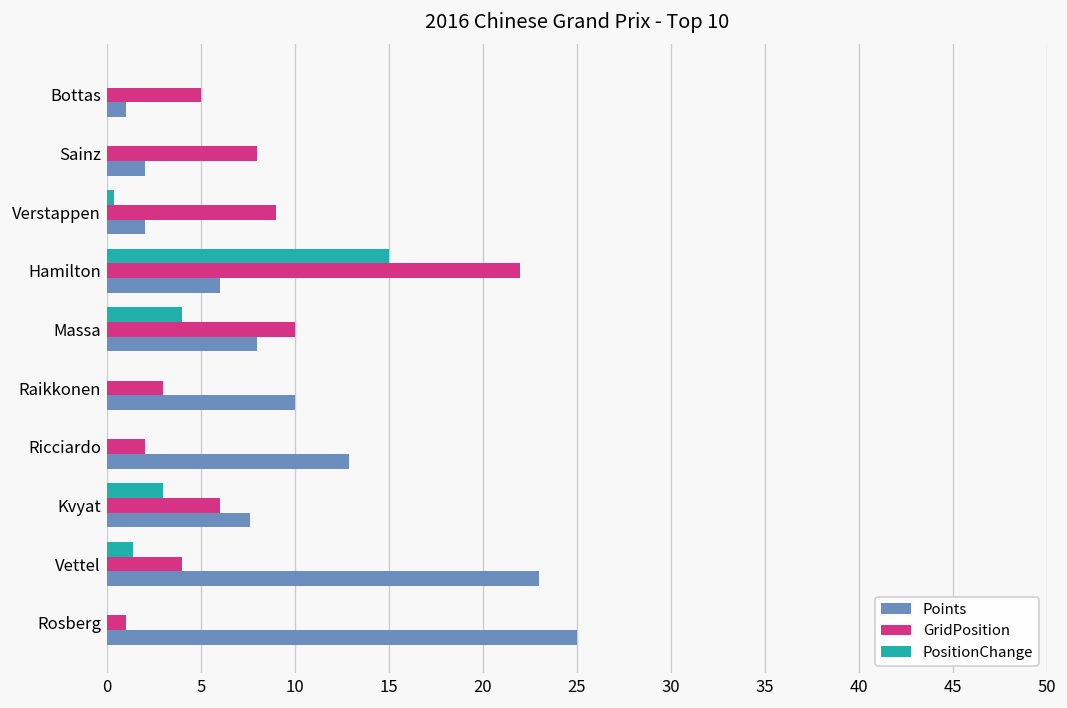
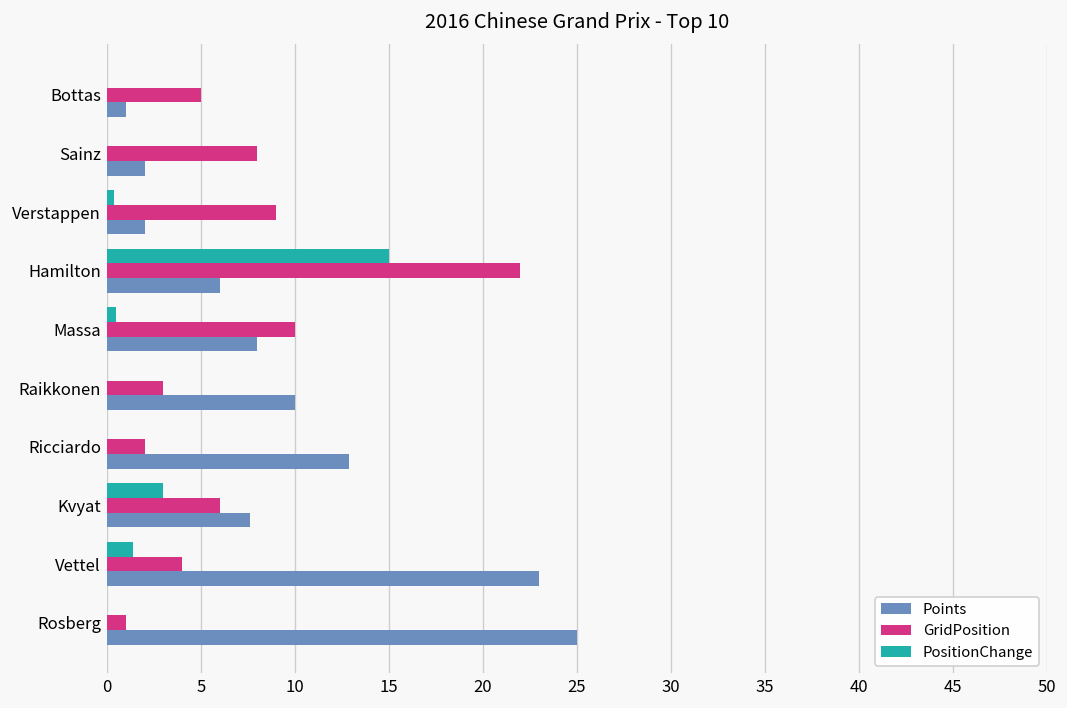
  {
    "Points": {
      "Bottas": 1.0,
      "Sainz": 2.0,
      "Verstappen": 2.0,
      "Hamilton": 6.0,
      "Massa": 8.0,
      "Raikkonen": 10.0,
      "Ricciardo": 12.9,
      "Kvyat": 7.6,
      "Vettel": 23.0,
      "Rosberg": 25.0
    },
    "GridPosition": {
      "Bottas": 5.0,
      "Sainz": 8.0,
      "Verstappen": 9.0,
      "Hamilton": 22.0,
      "Massa": 10.0,
      "Raikkonen": 3.0,
      "Ricciardo": 2.0,
      "Kvyat": 6.0,
      "Vettel": 4.0,
      "Rosberg": 1.0
    },
    "PositionChange": {
      "Verstappen": 0.4,
      "Hamilton": 15.0,
-     "Massa": 4.0,
+     "Massa": 0.5,
      "Kvyat": 3.0,
      "Vettel": 1.4,
      "Rosberg": 0.0
    }
  }
